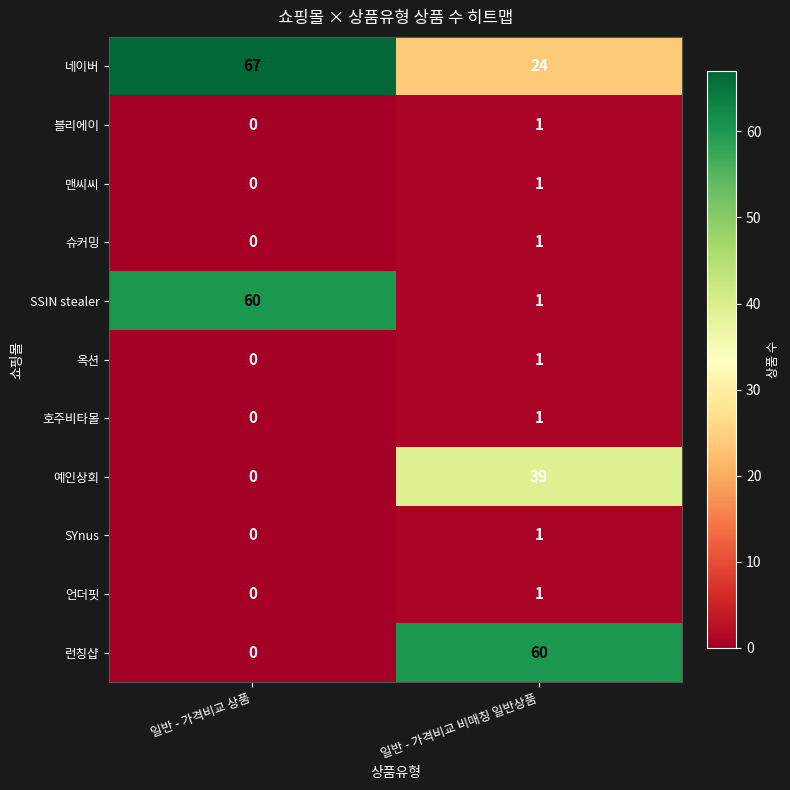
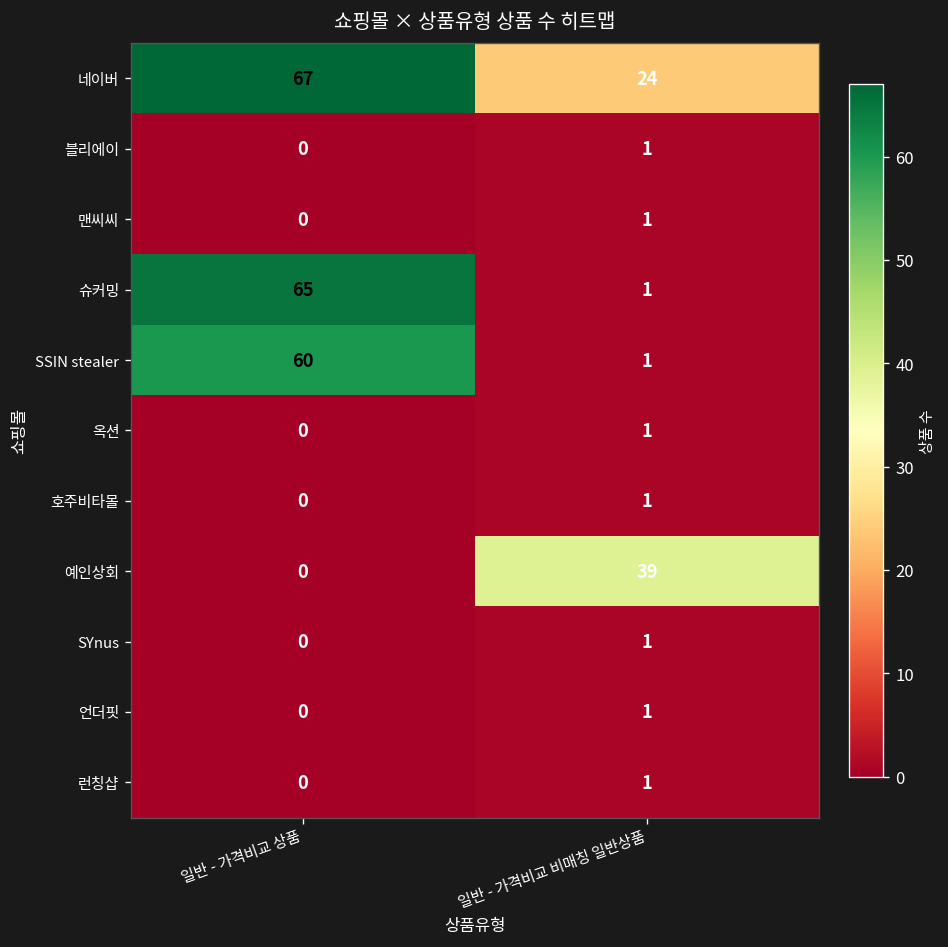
  {
    "네이버": {
      "일반 - 가격비교 상품": 67,
      "일반 - 가격비교 비매칭 일반상품": 24
    },
    "블리에이": {
      "일반 - 가격비교 상품": 0,
      "일반 - 가격비교 비매칭 일반상품": 1
    },
    "맨씨씨": {
      "일반 - 가격비교 상품": 0,
      "일반 - 가격비교 비매칭 일반상품": 1
    },
    "슈커밍": {
-     "일반 - 가격비교 상품": 0,
+     "일반 - 가격비교 상품": 65,
      "일반 - 가격비교 비매칭 일반상품": 1
    },
    "SSIN stealer": {
      "일반 - 가격비교 상품": 60,
      "일반 - 가격비교 비매칭 일반상품": 1
    },
    "옥션": {
      "일반 - 가격비교 상품": 0,
      "일반 - 가격비교 비매칭 일반상품": 1
    },
    "호주비타몰": {
      "일반 - 가격비교 상품": 0,
      "일반 - 가격비교 비매칭 일반상품": 1
    },
    "예인상회": {
      "일반 - 가격비교 상품": 0,
      "일반 - 가격비교 비매칭 일반상품": 39
    },
    "SYnus": {
      "일반 - 가격비교 상품": 0,
      "일반 - 가격비교 비매칭 일반상품": 1
    },
    "언더핏": {
      "일반 - 가격비교 상품": 0,
      "일반 - 가격비교 비매칭 일반상품": 1
    },
    "런칭샵": {
      "일반 - 가격비교 상품": 0,
-     "일반 - 가격비교 비매칭 일반상품": 60
+     "일반 - 가격비교 비매칭 일반상품": 1
    }
  }
